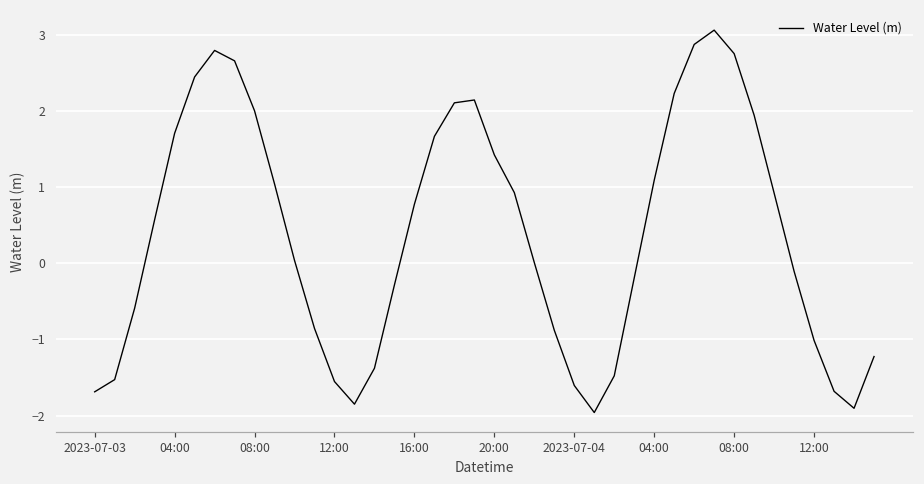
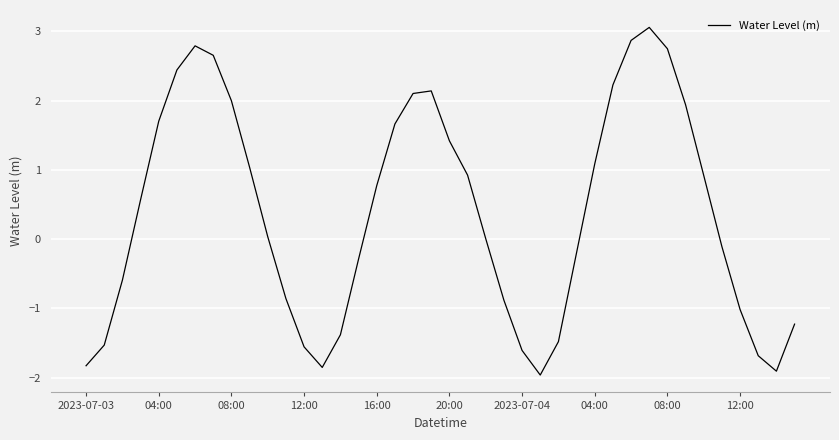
  {
-   "2023-07-03": -1.7,
+   "2023-07-03": -1.8,
    "16:00": 0.8,
    "20:00": 1.4,
    "2023-07-04": -1.6
  }
